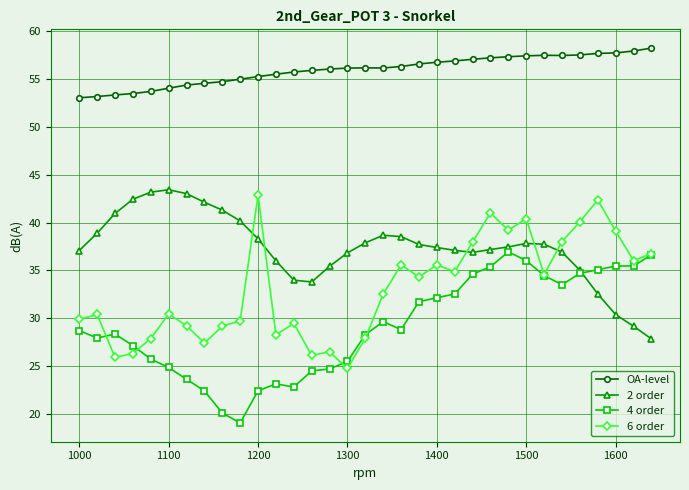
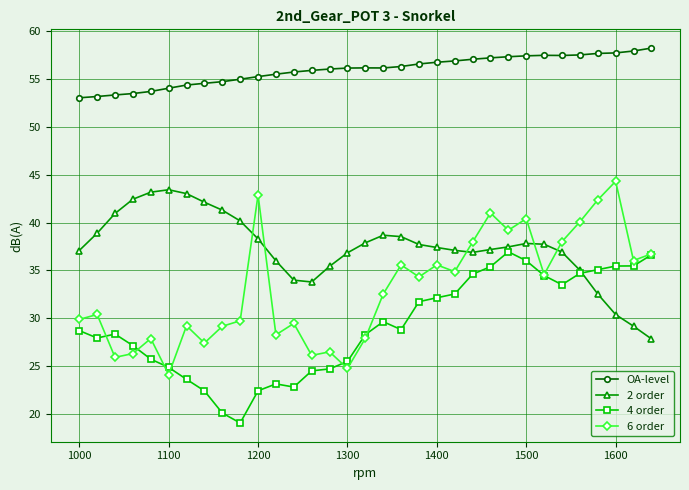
  {
    "6 order": {
      "1000": 30,
-     "1100": 30,
+     "1100": 24,
      "1200": 43,
      "1300": 25,
      "1400": 36,
      "1500": 40,
-     "1600": 39
+     "1600": 44
    }
  }
